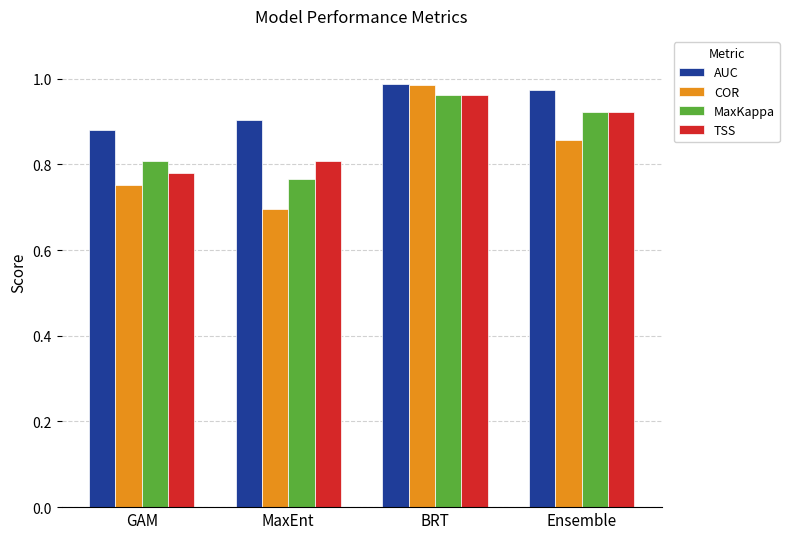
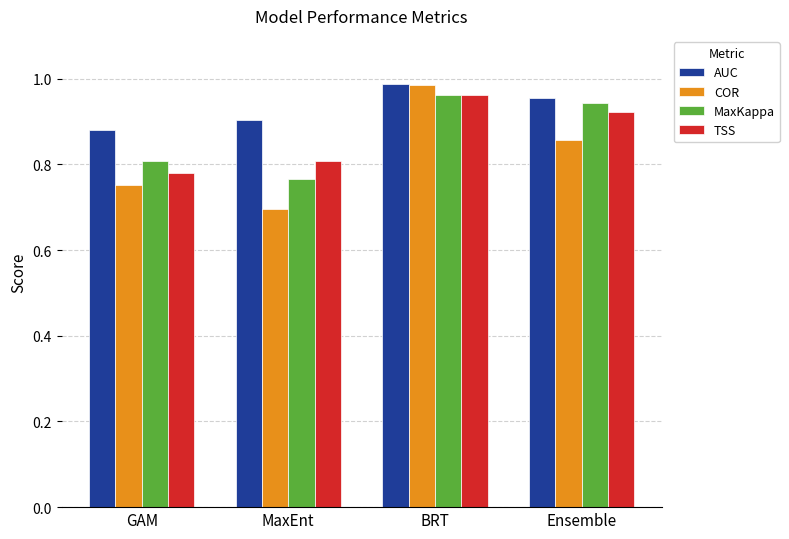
  {
    "AUC": {
      "GAM": 0.88,
      "MaxEnt": 0.90,
      "BRT": 0.99,
-     "Ensemble": 0.97
+     "Ensemble": 0.95
    },
    "COR": {
      "GAM": 0.75,
      "MaxEnt": 0.70,
      "BRT": 0.99,
      "Ensemble": 0.86
    },
    "MaxKappa": {
      "GAM": 0.81,
      "MaxEnt": 0.77,
      "BRT": 0.96,
-     "Ensemble": 0.92
+     "Ensemble": 0.94
    },
    "TSS": {
      "GAM": 0.78,
      "MaxEnt": 0.81,
      "BRT": 0.96,
      "Ensemble": 0.92
    }
  }
